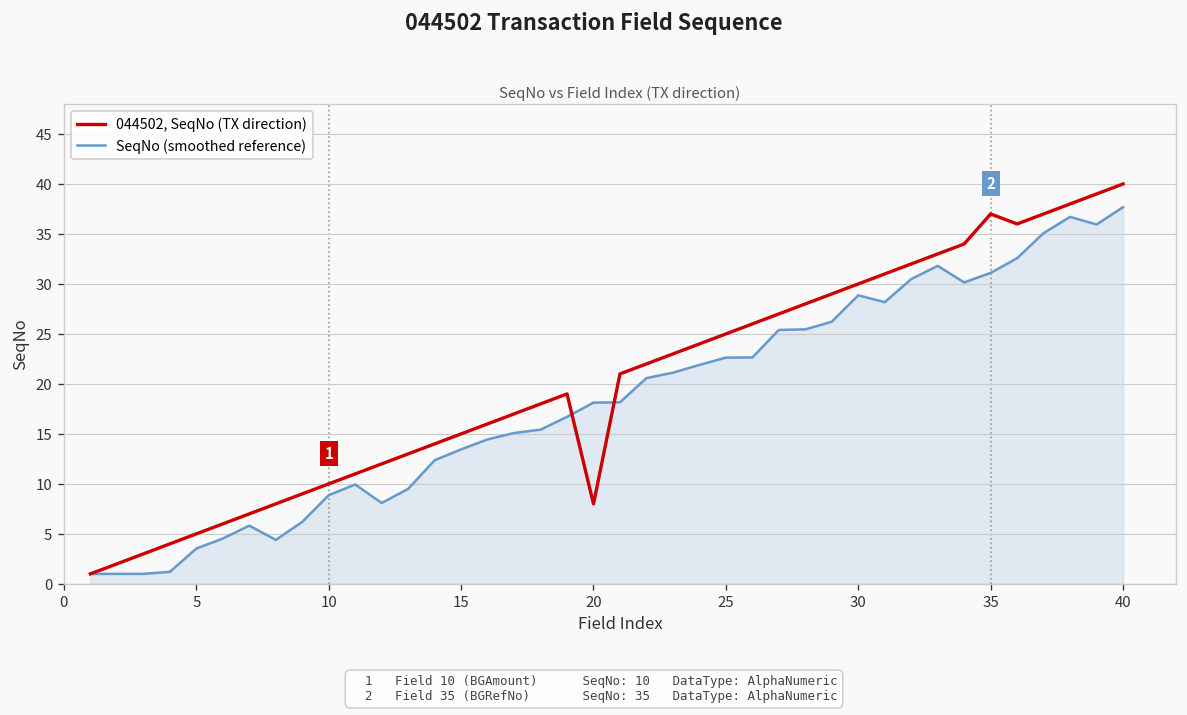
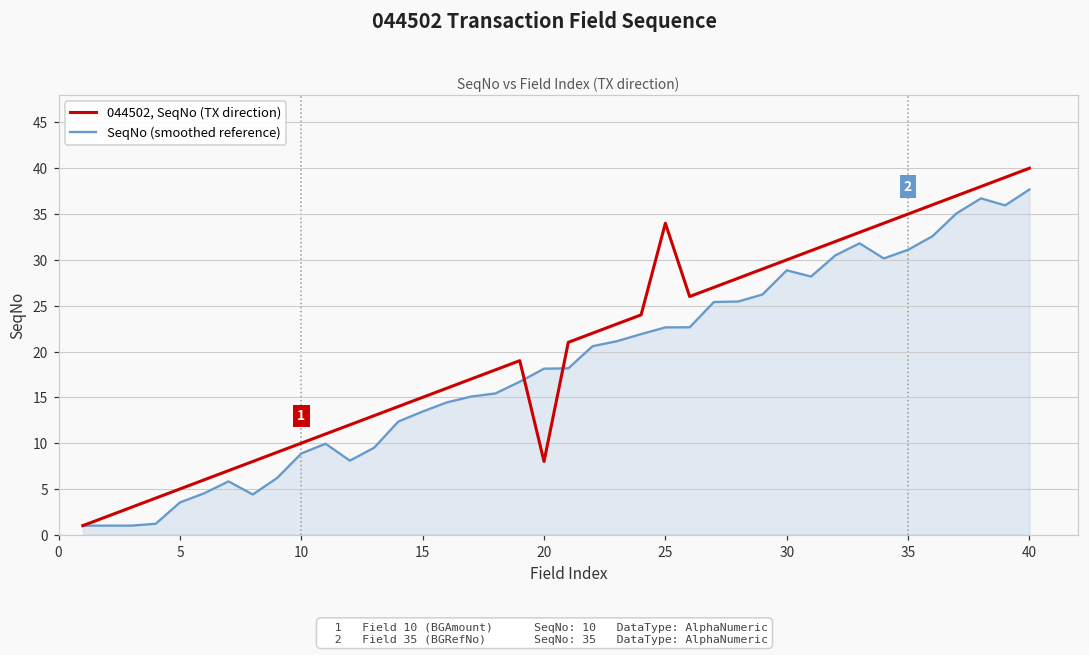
  {
    "044502, SeqNo (TX direction)": {
      "5": 5,
      "15": 15,
      "20": 8,
-     "25": 25,
+     "25": 34,
      "30": 30,
-     "35": 37,
+     "35": 35,
      "40": 40
    },
    "SeqNo (smoothed reference)": {
      "5": 4,
      "10": 9,
      "15": 13,
      "20": 18,
      "25": 23,
      "30": 29,
      "35": 31,
      "40": 38
    }
  }
